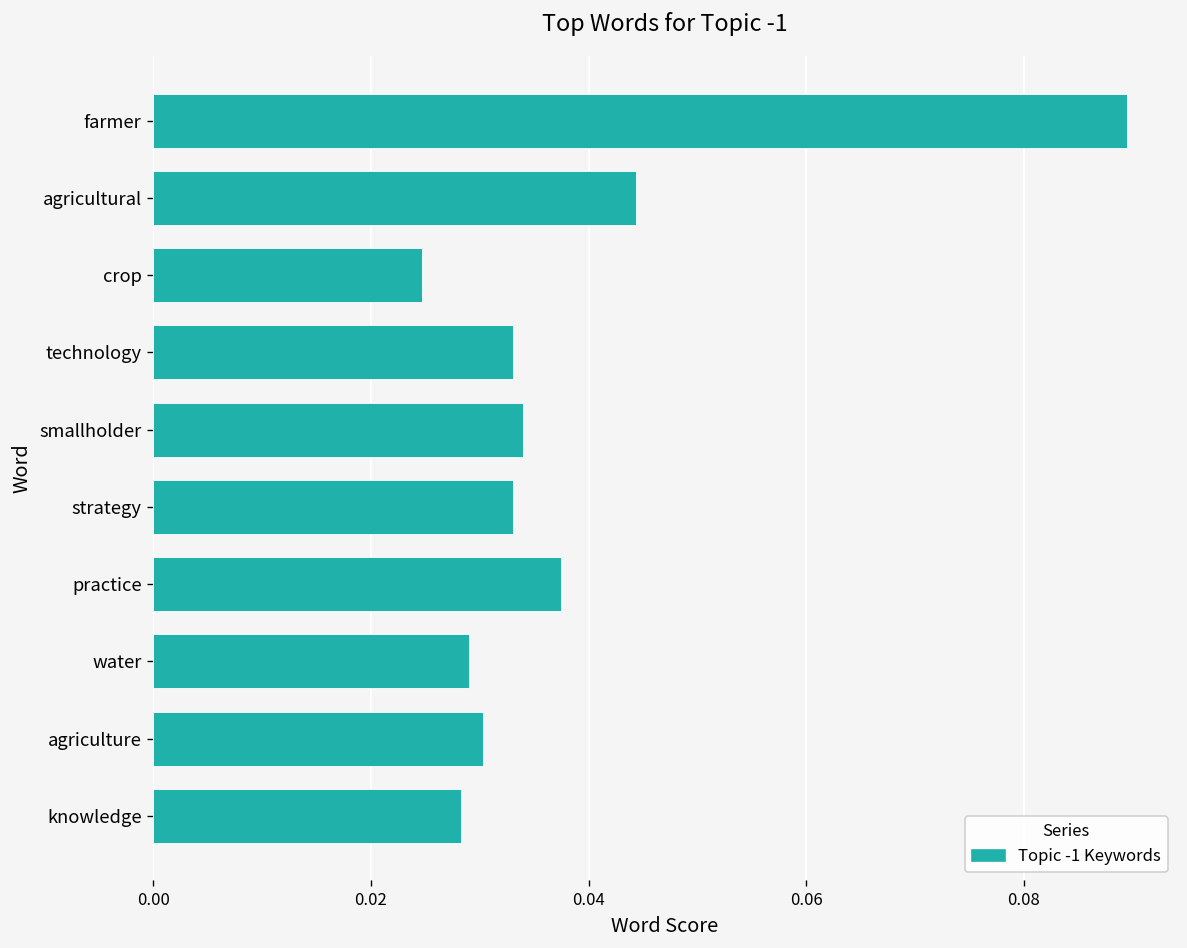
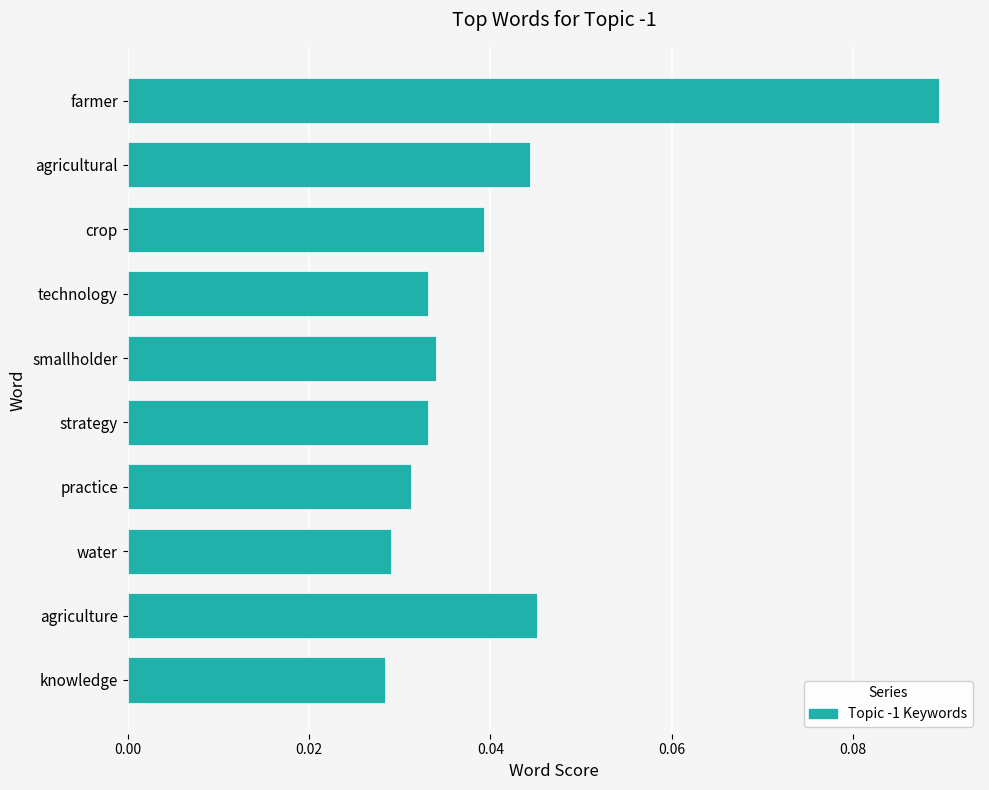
  {
    "farmer": 0.089,
    "agricultural": 0.044,
-   "crop": 0.025,
+   "crop": 0.039,
    "technology": 0.033,
    "smallholder": 0.034,
    "strategy": 0.033,
-   "practice": 0.037,
+   "practice": 0.031,
    "water": 0.029,
-   "agriculture": 0.030,
+   "agriculture": 0.045,
    "knowledge": 0.028
  }
